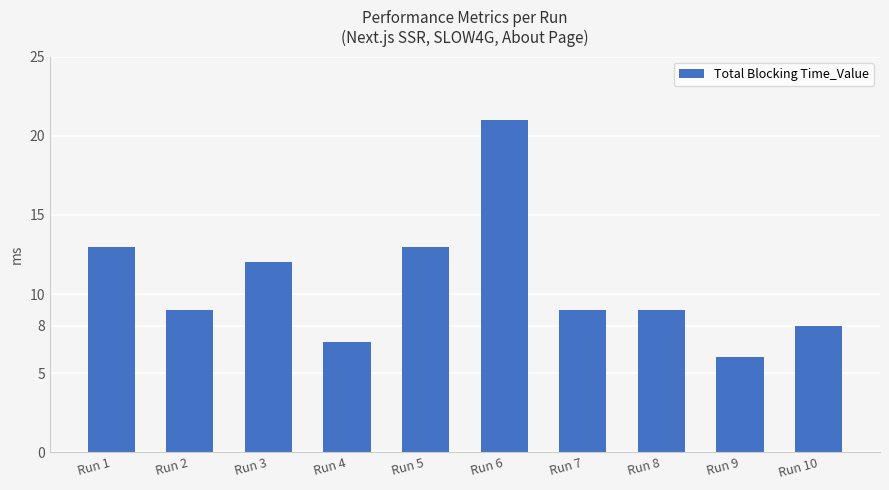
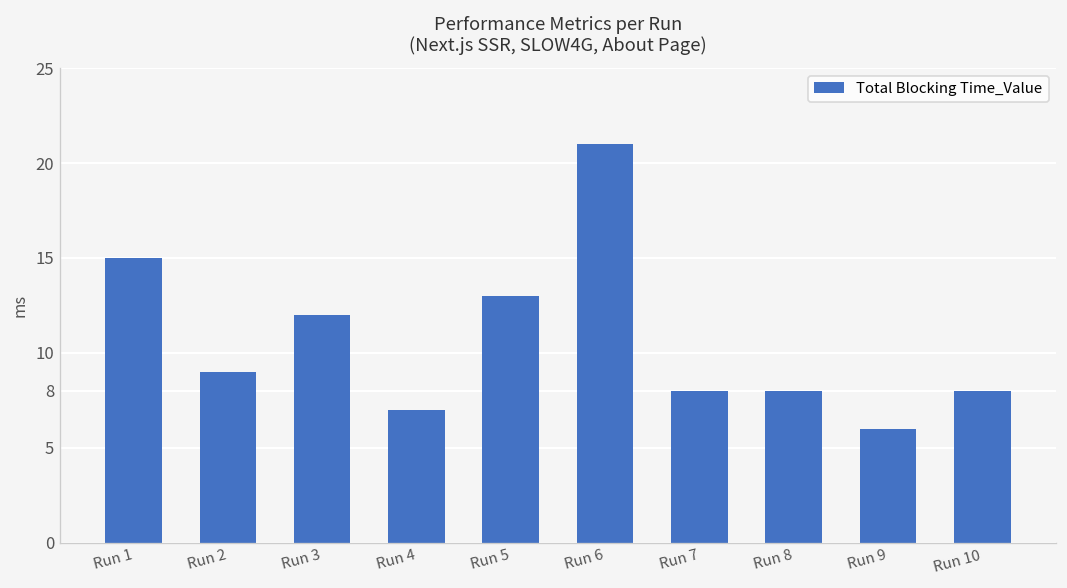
  {
-   "Run 1": 13,
+   "Run 1": 15,
    "Run 2": 9,
    "Run 3": 12,
    "Run 4": 7,
    "Run 5": 13,
    "Run 6": 21,
-   "Run 7": 9,
-   "Run 8": 9,
+   "Run 7": 8,
+   "Run 8": 8,
    "Run 9": 6,
    "Run 10": 8
  }
